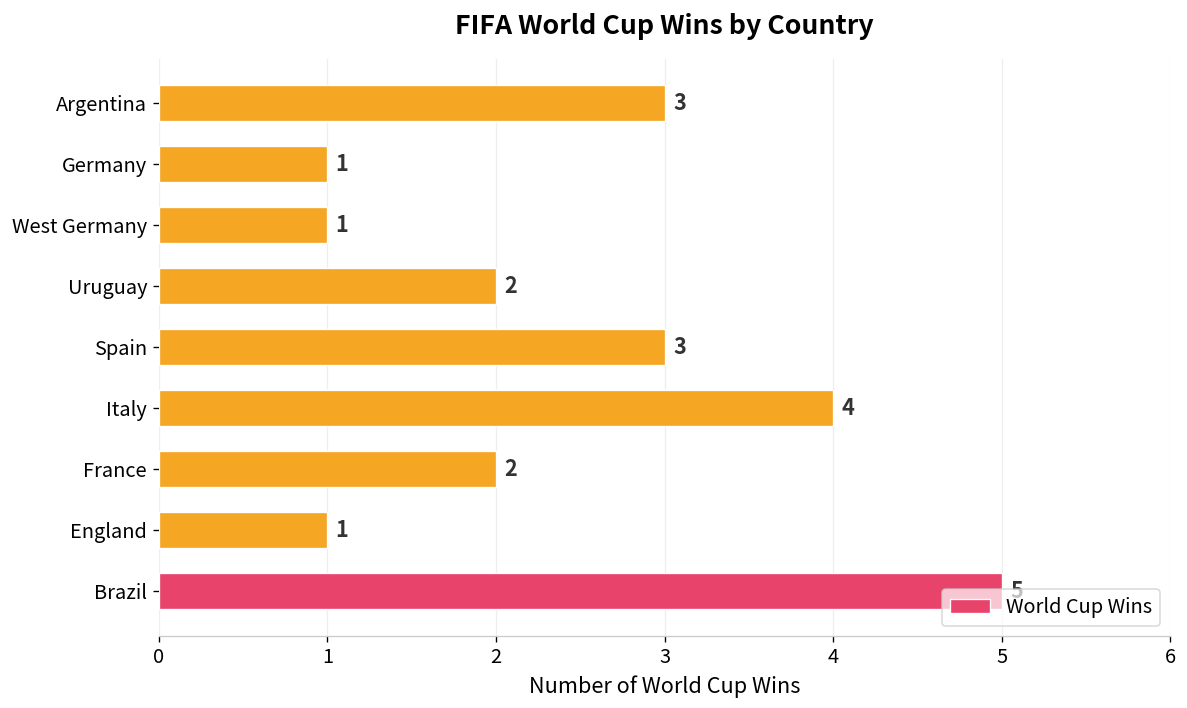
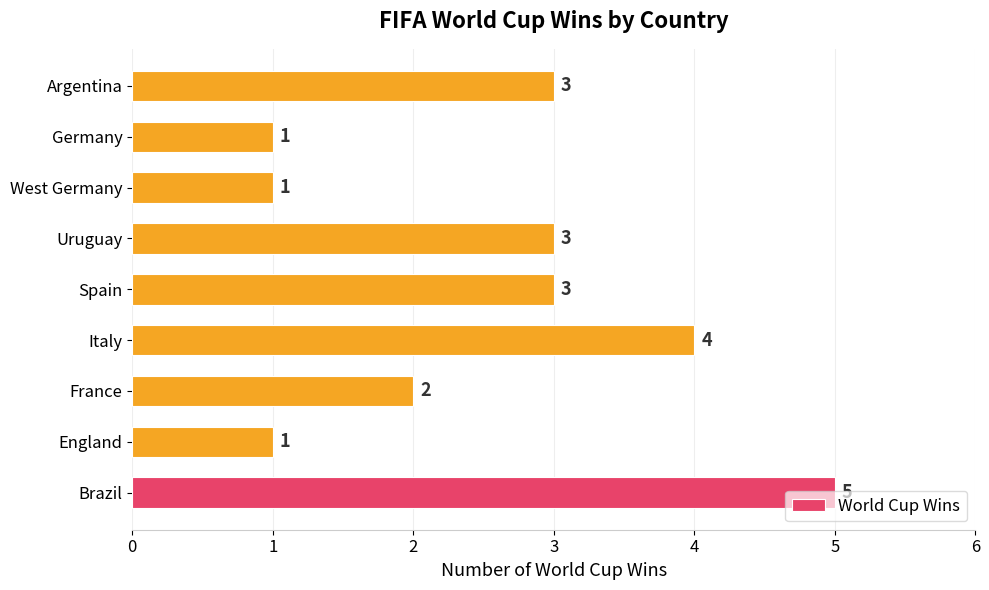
  {
    "Argentina": 3,
    "Germany": 1,
    "West Germany": 1,
-   "Uruguay": 2,
+   "Uruguay": 3,
    "Spain": 3,
    "Italy": 4,
    "France": 2,
    "England": 1
  }
